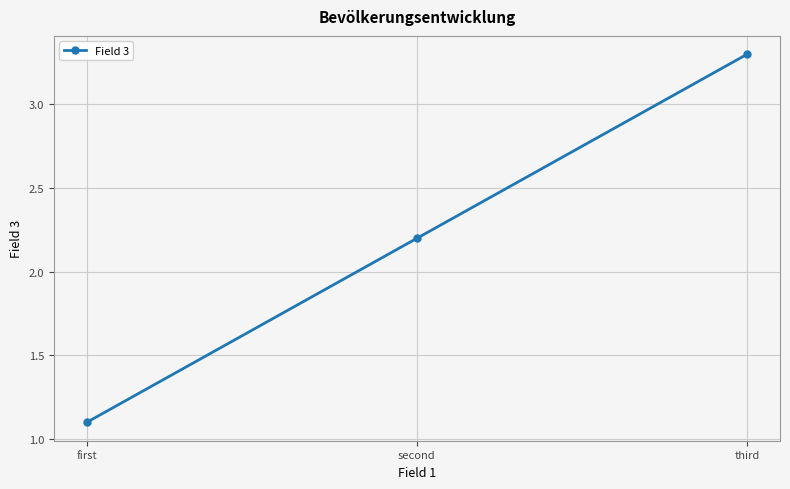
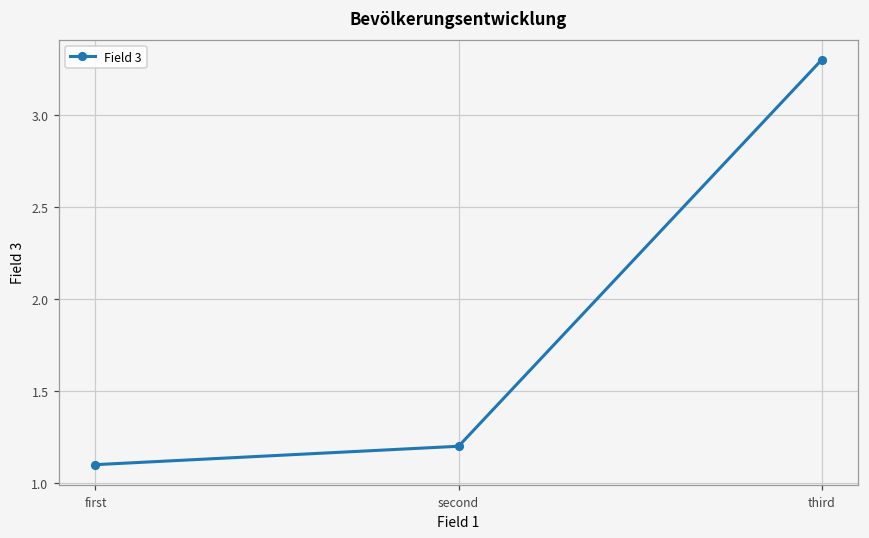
  {
    "first": 1.1,
-   "second": 2.2,
+   "second": 1.2,
    "third": 3.3
  }
